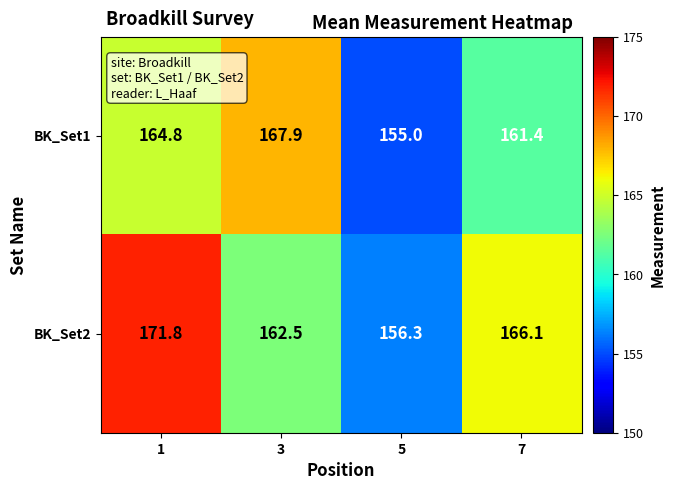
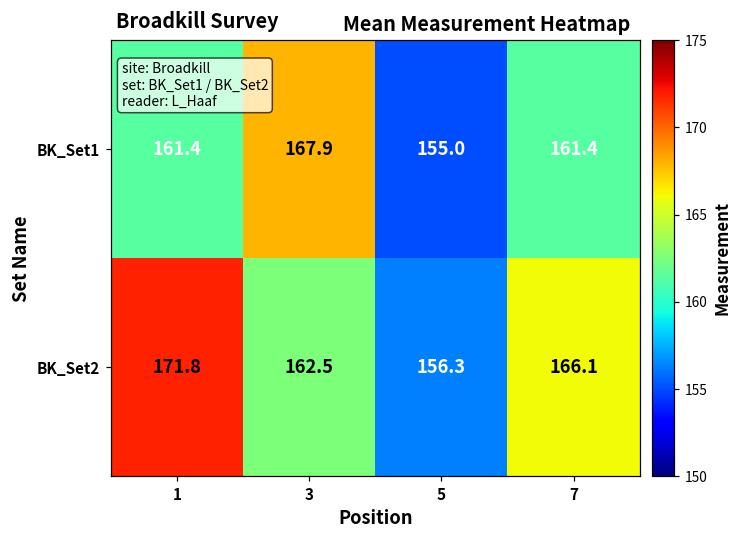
  {
    "BK_Set1": {
-     "1": 164.8,
+     "1": 161.4,
      "3": 167.9,
      "5": 155.0,
      "7": 161.4
    },
    "BK_Set2": {
      "1": 171.8,
      "3": 162.5,
      "5": 156.3,
      "7": 166.1
    }
  }
